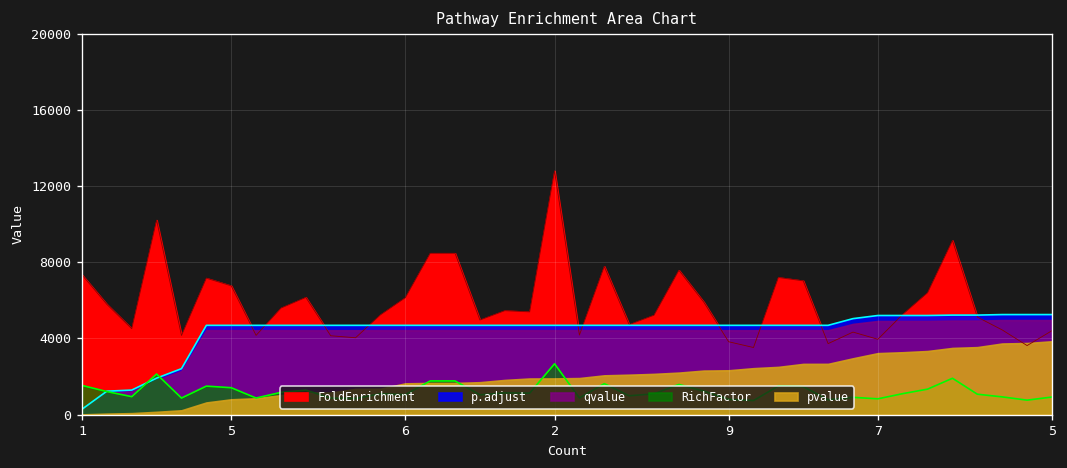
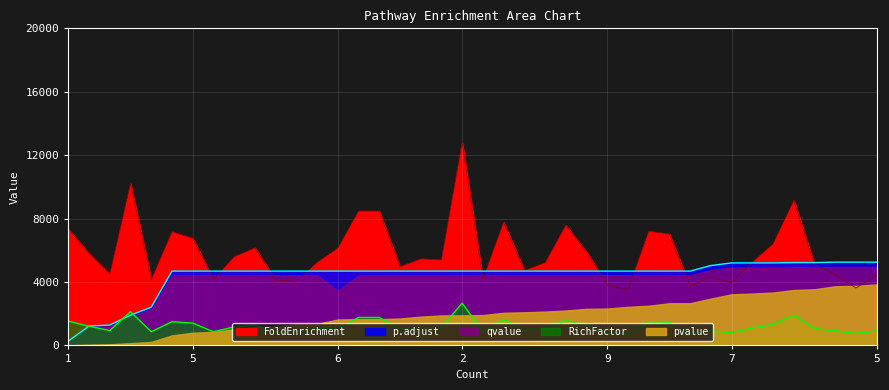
  {
    "FoldEnrichment": {
      "6": 6100
    },
    "p.adjust": {
      "6": 4700
    },
    "qvalue": {
-     "6": 4400
+     "6": 3400
    },
    "pvalue": {
      "6": 1600
    }
  }
